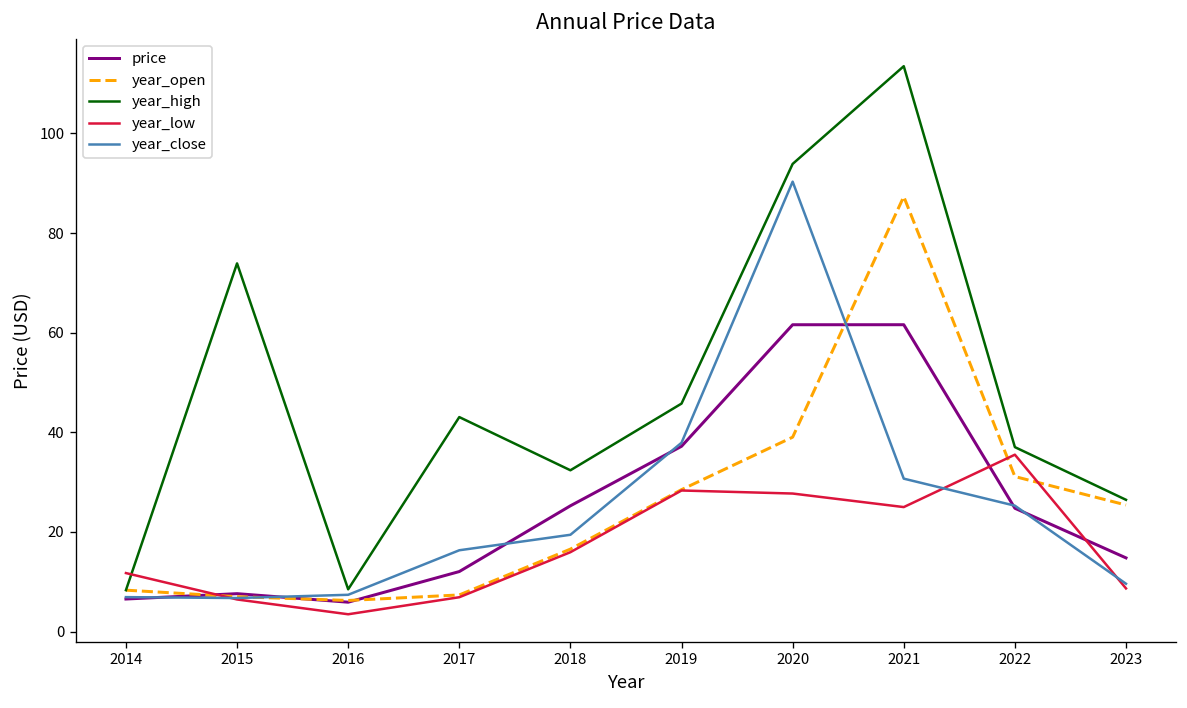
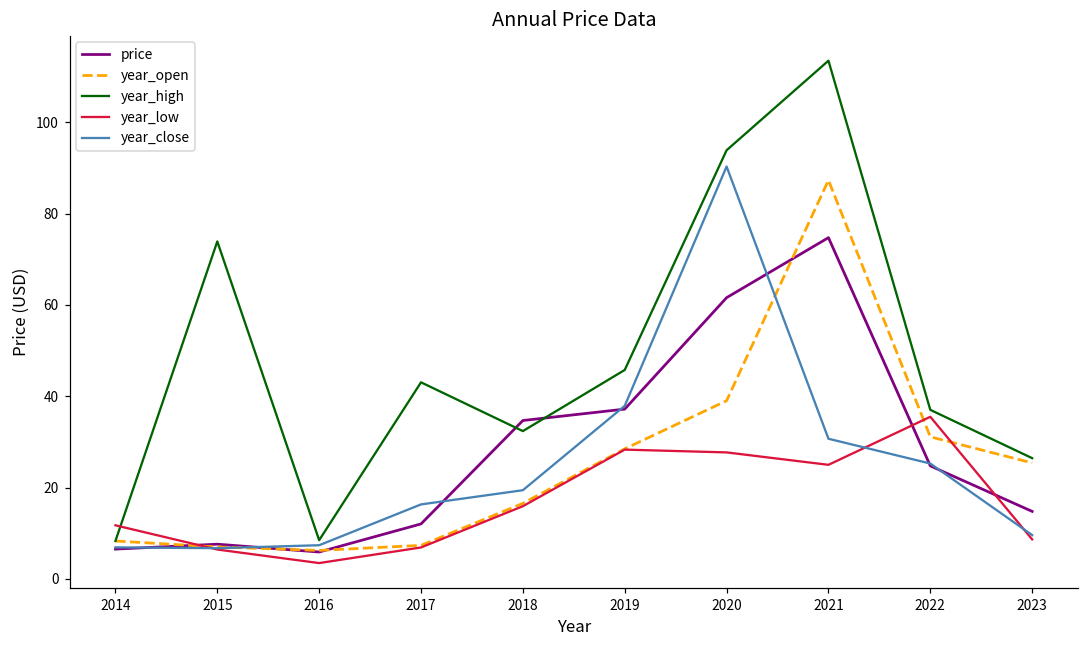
  {
    "price": {
      "2017": 12,
-     "2018": 25,
+     "2018": 35,
      "2019": 37,
      "2020": 62,
-     "2021": 62,
+     "2021": 75,
      "2023": 15
    },
    "year_open": {
      "2018": 17,
      "2020": 39,
      "2021": 87,
      "2022": 31,
      "2023": 25
    },
    "year_high": {
      "2015": 74,
      "2016": 8,
      "2017": 43,
      "2018": 32,
      "2019": 46,
      "2020": 94,
      "2021": 114,
      "2022": 37,
      "2023": 26
    },
    "year_low": {
      "2014": 12,
      "2016": 3,
      "2018": 16,
      "2020": 28,
      "2021": 25,
      "2022": 36,
      "2023": 9
    },
    "year_close": {
      "2016": 7,
      "2017": 16,
      "2018": 19,
      "2019": 38,
      "2020": 90,
      "2021": 31,
      "2023": 10
    }
  }
